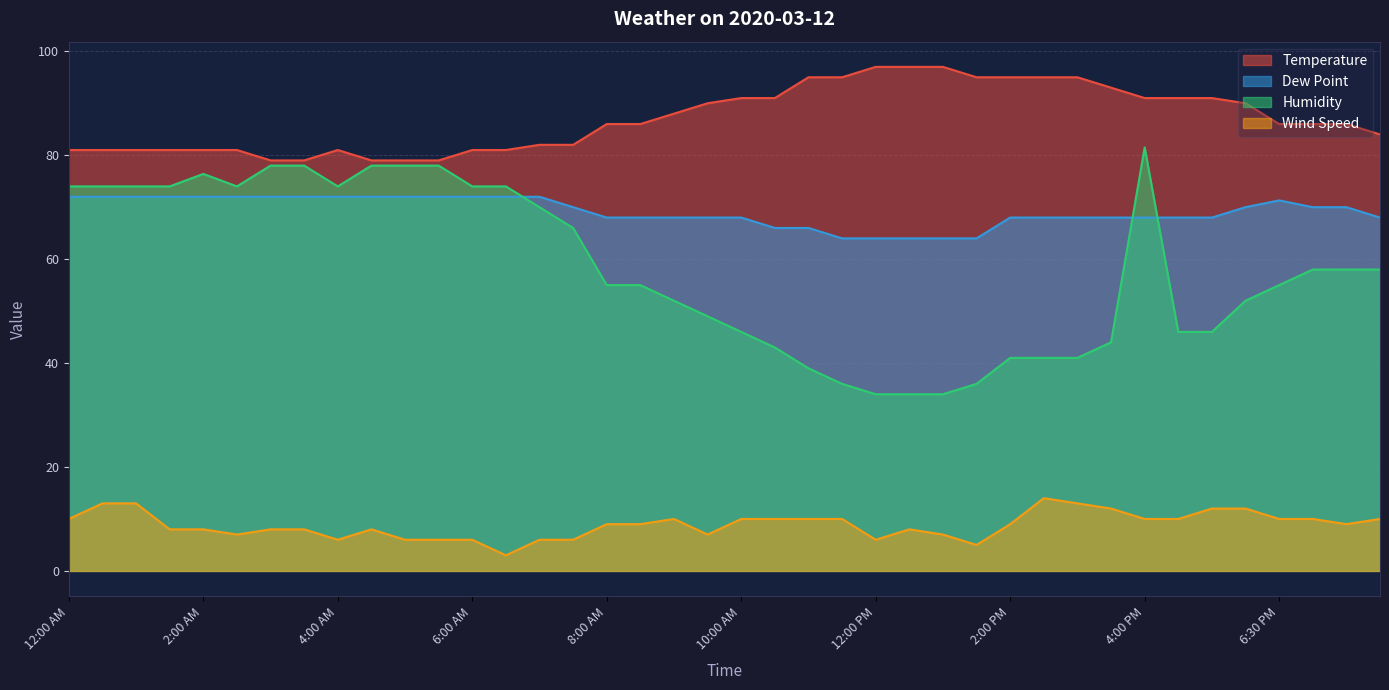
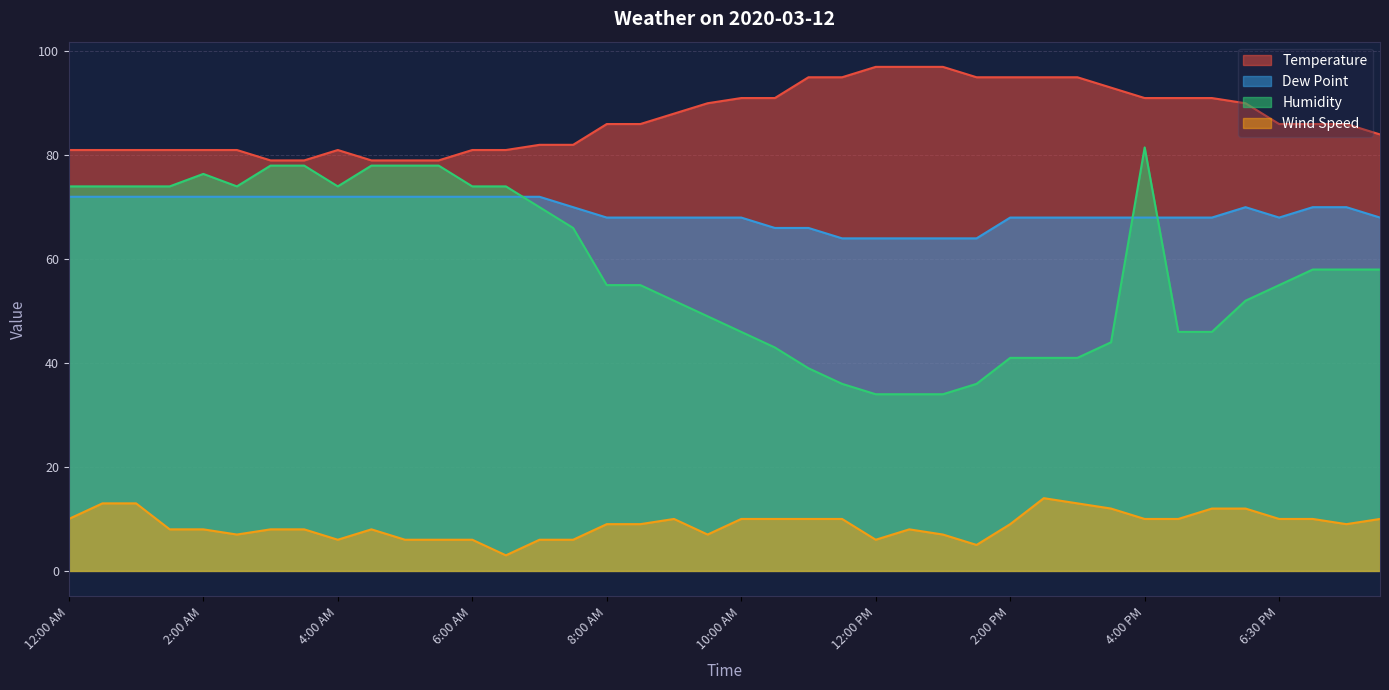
  {
    "Temperature": {
      "12:00 AM": 81,
      "2:00 AM": 81,
      "4:00 AM": 81,
      "6:00 AM": 81,
      "8:00 AM": 86,
      "10:00 AM": 91,
      "12:00 PM": 97,
      "2:00 PM": 95,
      "4:00 PM": 91
    },
    "Dew Point": {
      "12:00 AM": 72,
      "2:00 AM": 72,
      "4:00 AM": 72,
      "6:00 AM": 72,
      "8:00 AM": 68,
      "10:00 AM": 68,
      "12:00 PM": 64,
      "2:00 PM": 68,
      "4:00 PM": 68,
-     "6:30 PM": 71
+     "6:30 PM": 68
    },
    "Humidity": {
      "12:00 AM": 74,
      "2:00 AM": 76,
      "4:00 AM": 74,
      "6:00 AM": 74,
      "8:00 AM": 55,
      "10:00 AM": 46,
      "12:00 PM": 34,
      "2:00 PM": 41,
      "4:00 PM": 82,
      "6:30 PM": 55
    },
    "Wind Speed": {
      "12:00 AM": 10,
      "2:00 AM": 8,
      "4:00 AM": 6,
      "6:00 AM": 6,
      "8:00 AM": 9,
      "10:00 AM": 10,
      "12:00 PM": 6,
      "2:00 PM": 9,
      "4:00 PM": 10,
      "6:30 PM": 10
    }
  }
